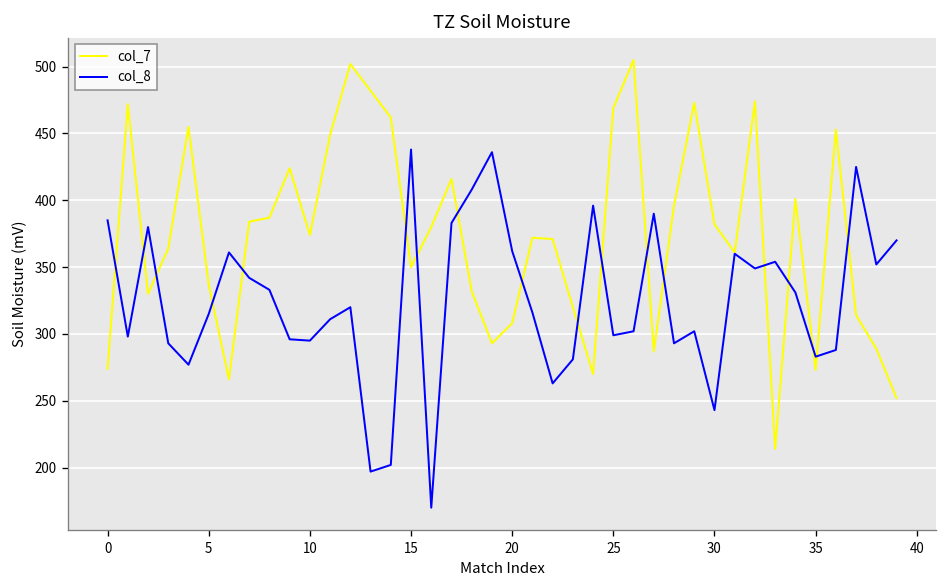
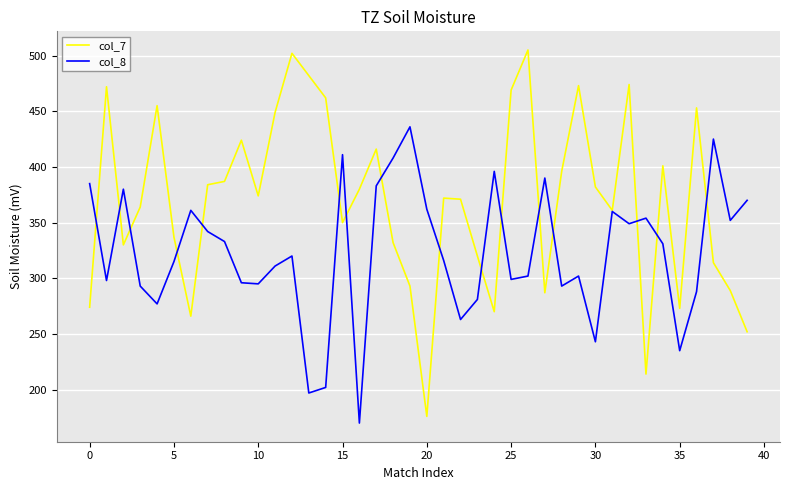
  {
    "col_7": {
      "0": 274,
      "5": 337,
      "10": 374,
      "15": 350,
-     "20": 308,
+     "20": 176,
      "25": 469,
      "30": 382,
      "35": 273
    },
    "col_8": {
      "0": 385,
      "5": 315,
      "10": 295,
-     "15": 438,
+     "15": 411,
      "20": 362,
      "25": 299,
      "30": 243,
-     "35": 283
+     "35": 235
    }
  }
